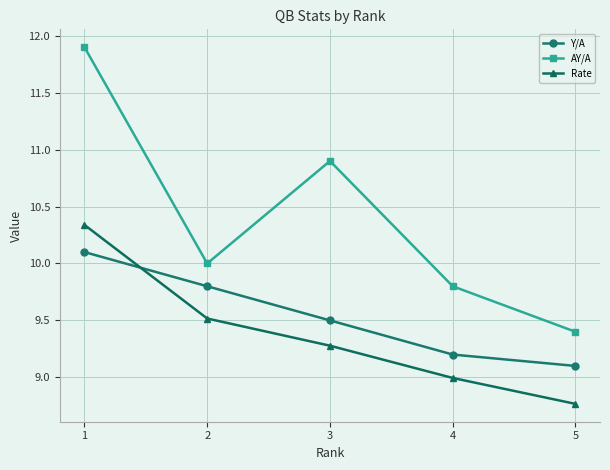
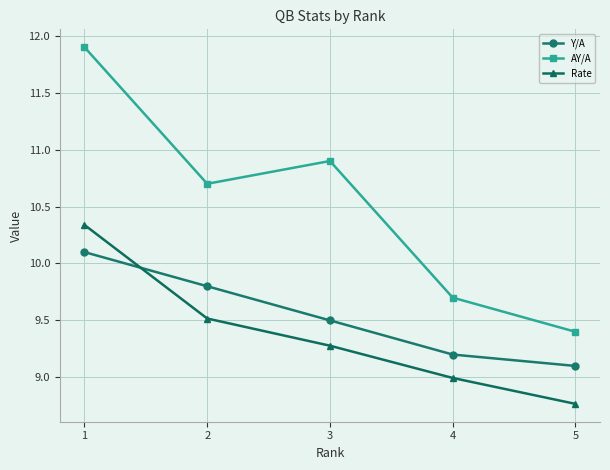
  {
    "AY/A": {
      "1": 11.9,
-     "2": 10.0,
+     "2": 10.7,
      "3": 10.9,
-     "4": 9.8,
+     "4": 9.7,
      "5": 9.4
    }
  }
